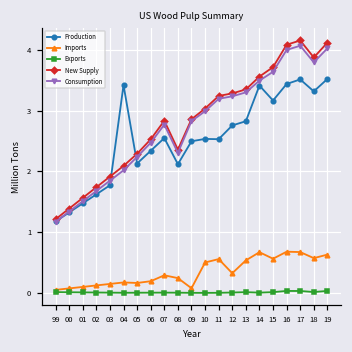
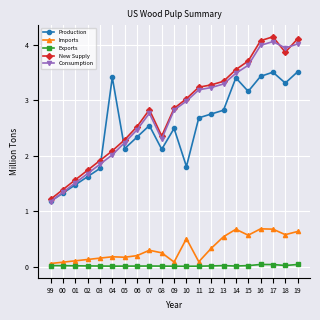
  {
    "Production": {
      "02": 1.6,
      "03": 1.8,
      "04": 3.4,
      "05": 2.1,
      "06": 2.3,
      "07": 2.5,
      "08": 2.1,
      "09": 2.5,
-     "10": 2.5,
-     "11": 2.5,
+     "10": 1.8,
+     "11": 2.7,
      "12": 2.8,
      "13": 2.8,
      "14": 3.4,
      "15": 3.2,
      "16": 3.4,
      "17": 3.5,
      "18": 3.3,
      "19": 3.5
    },
    "Imports": {
      "00": 0.1,
      "01": 0.1,
      "02": 0.1,
      "03": 0.2,
      "04": 0.2,
      "05": 0.2,
      "06": 0.2,
      "07": 0.3,
      "08": 0.3,
      "09": 0.1,
      "10": 0.5,
-     "11": 0.6,
+     "11": 0.1,
      "12": 0.3,
      "13": 0.5,
      "14": 0.7,
      "15": 0.6,
      "16": 0.7,
      "17": 0.7,
      "18": 0.6,
      "19": 0.6
    },
    "Exports": {
      "00": 0.0,
      "01": 0.0,
      "02": 0.0,
      "03": 0.0,
      "04": 0.0,
      "05": 0.0,
      "06": 0.0,
      "07": 0.0,
      "08": 0.0,
      "09": 0.0,
      "10": 0.0,
      "11": 0.0,
      "12": 0.0,
      "13": 0.0,
      "14": 0.0,
      "15": 0.0,
      "16": 0.0,
      "17": 0.0,
      "18": 0.0,
      "19": 0.0
    },
    "New Supply": {
      "00": 1.4,
      "01": 1.6,
      "02": 1.7,
      "03": 1.9,
      "04": 2.1,
      "05": 2.3,
      "06": 2.5,
      "07": 2.8,
      "08": 2.4,
      "11": 3.2,
      "12": 3.3,
      "13": 3.3,
      "14": 3.6,
      "15": 3.7,
      "16": 4.1,
      "17": 4.1,
      "18": 3.9,
      "19": 4.1
    },
    "Consumption": {
      "02": 1.7,
      "03": 1.8,
      "04": 2.0,
      "05": 2.2,
      "06": 2.5,
      "07": 2.8,
      "08": 2.3,
      "11": 3.2,
      "12": 3.2,
      "13": 3.3,
      "14": 3.5,
      "15": 3.6,
      "16": 4.0,
      "17": 4.1,
-     "18": 3.8,
+     "18": 3.9,
      "19": 4.0
    }
  }
